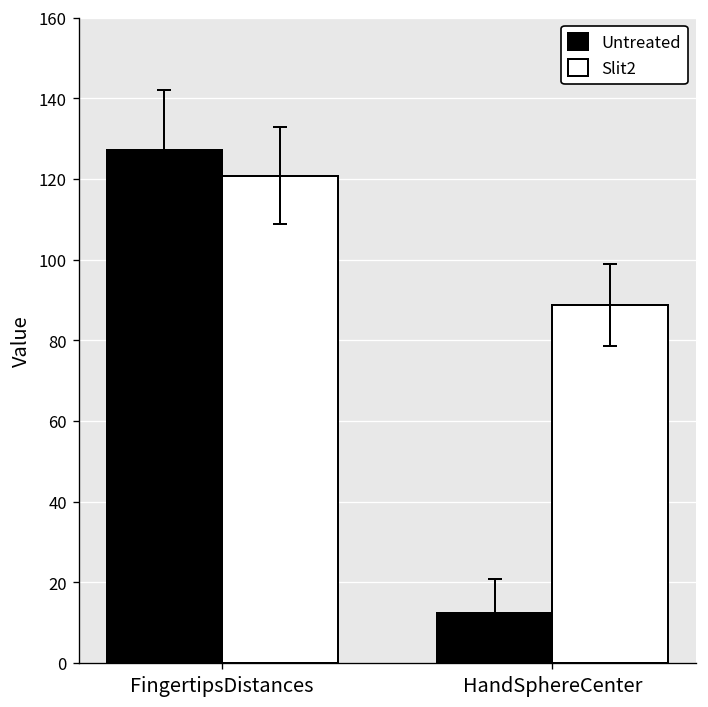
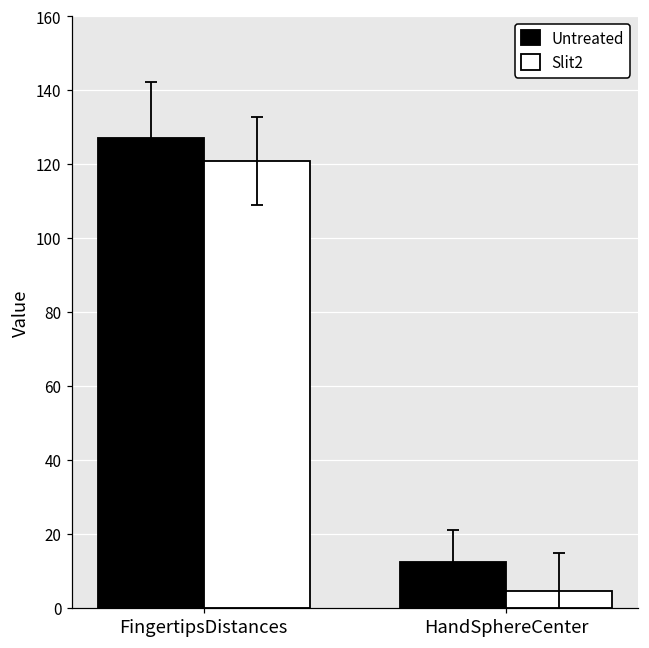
  {
    "Untreated": {
      "FingertipsDistances": 127,
      "HandSphereCenter": 12
    },
    "Slit2": {
      "FingertipsDistances": 121,
-     "HandSphereCenter": 89
+     "HandSphereCenter": 4
    }
  }
